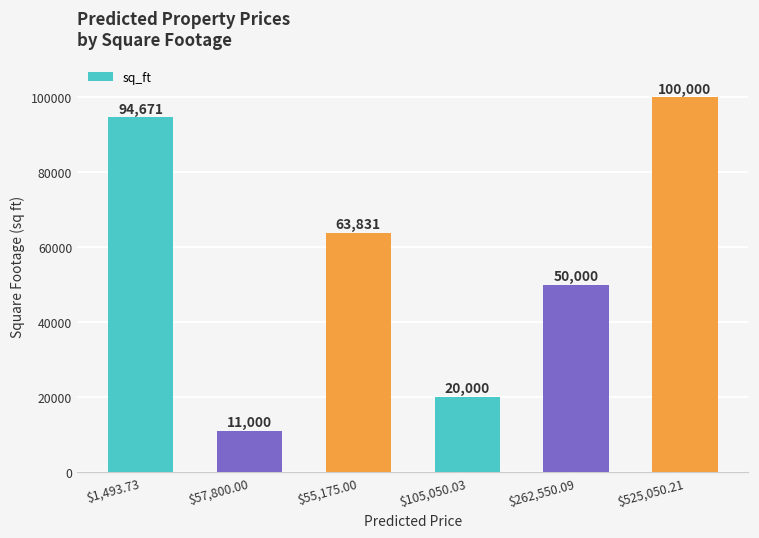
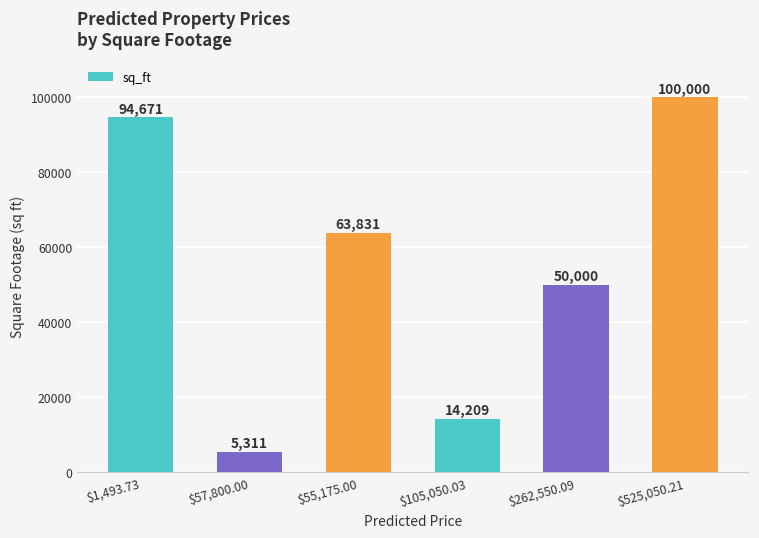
  {
    "$1,493.73": "94,671",
-   "$57,800.00": "11,000",
+   "$57,800.00": "5,311",
    "$55,175.00": "63,831",
-   "$105,050.03": "20,000",
+   "$105,050.03": "14,209",
    "$262,550.09": "50,000",
    "$525,050.21": "100,000"
  }
